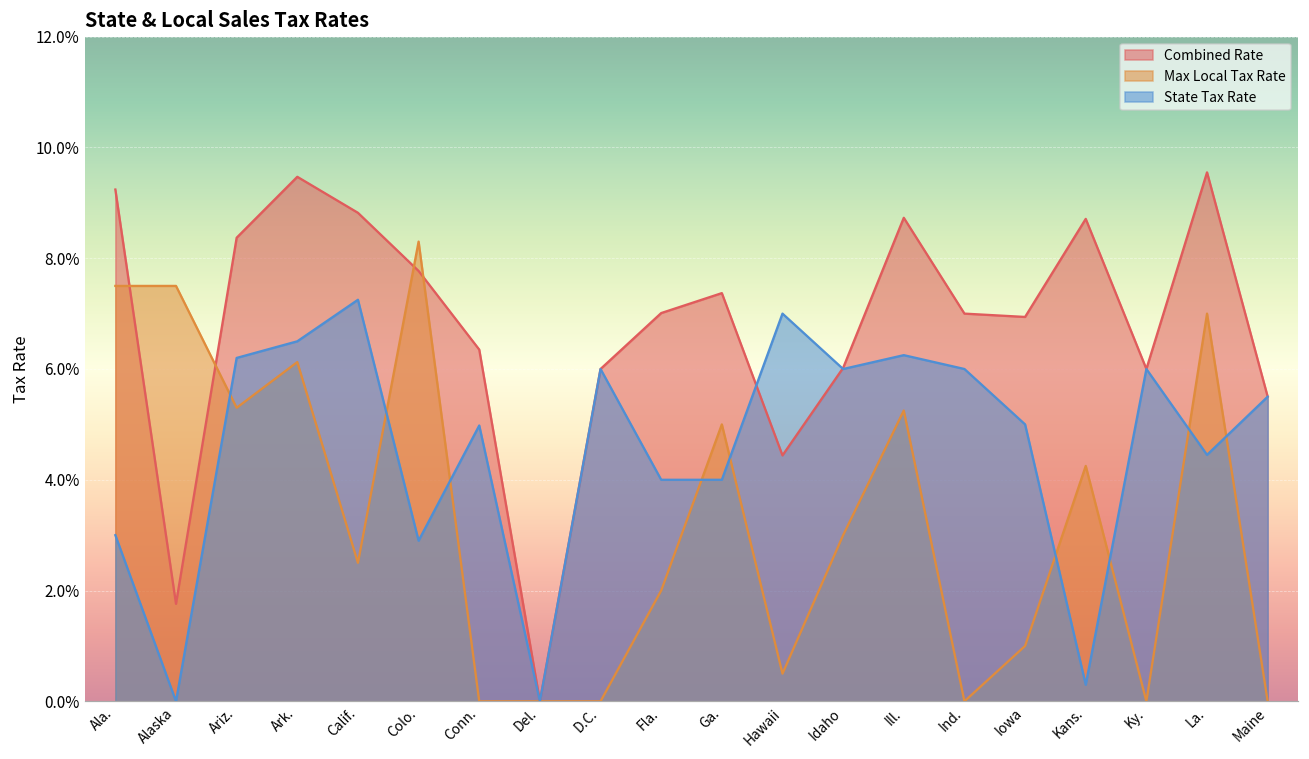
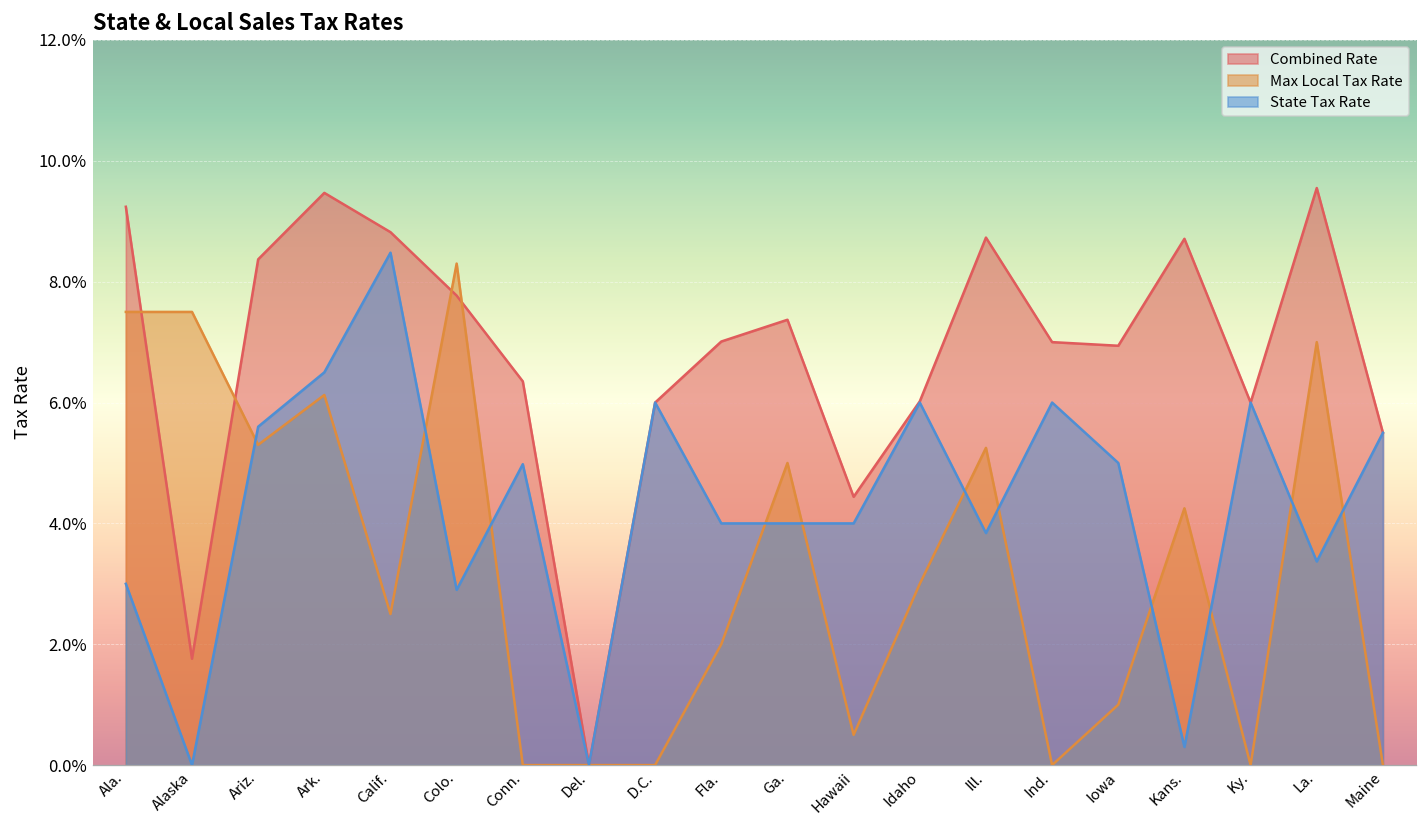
  {
    "State Tax Rate": {
      "Ala.": "3.0%",
      "Alaska": "0.0%",
-     "Ariz.": "6.2%",
+     "Ariz.": "5.6%",
      "Ark.": "6.5%",
-     "Calif.": "7.2%",
+     "Calif.": "8.5%",
      "Colo.": "2.9%",
      "Conn.": "5.0%",
      "Fla.": "4.0%",
      "Ga.": "4.0%",
-     "Hawaii": "7.0%",
-     "Ill.": "6.3%",
+     "Hawaii": "4.0%",
+     "Ill.": "3.8%",
      "Ind.": "6.0%",
      "Iowa": "5.0%",
      "Kans.": "0.3%",
-     "La.": "4.5%"
+     "La.": "3.4%"
    }
  }
